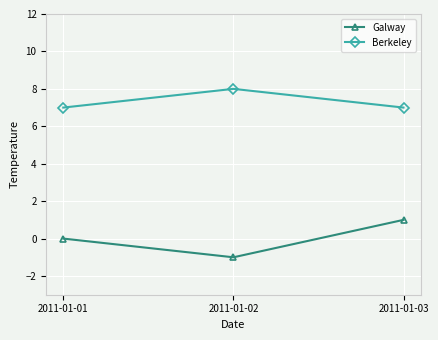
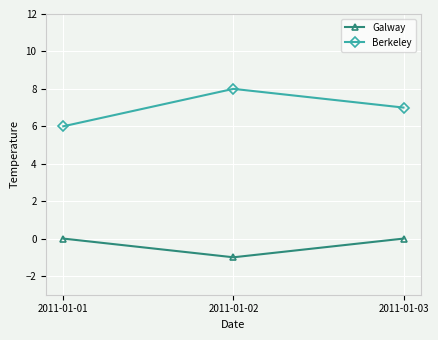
  {
    "Galway": {
      "2011-01-01": 0,
      "2011-01-02": -1,
-     "2011-01-03": 1
+     "2011-01-03": 0
    },
    "Berkeley": {
-     "2011-01-01": 7,
+     "2011-01-01": 6,
      "2011-01-02": 8,
      "2011-01-03": 7
    }
  }
